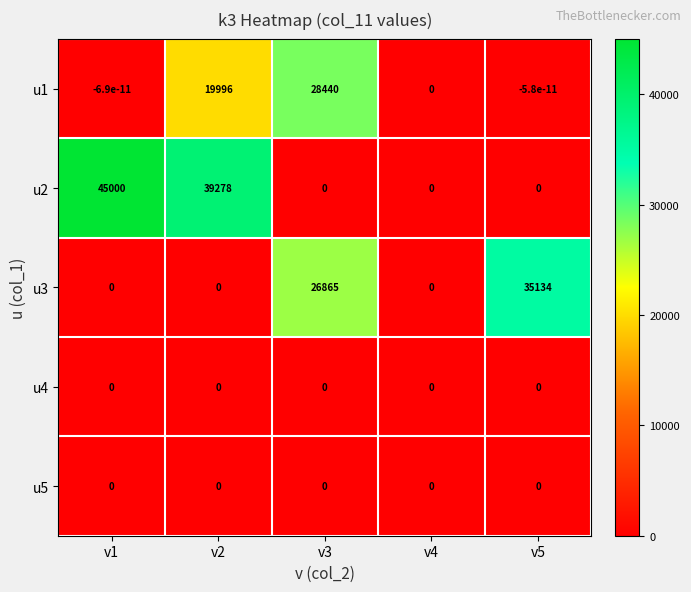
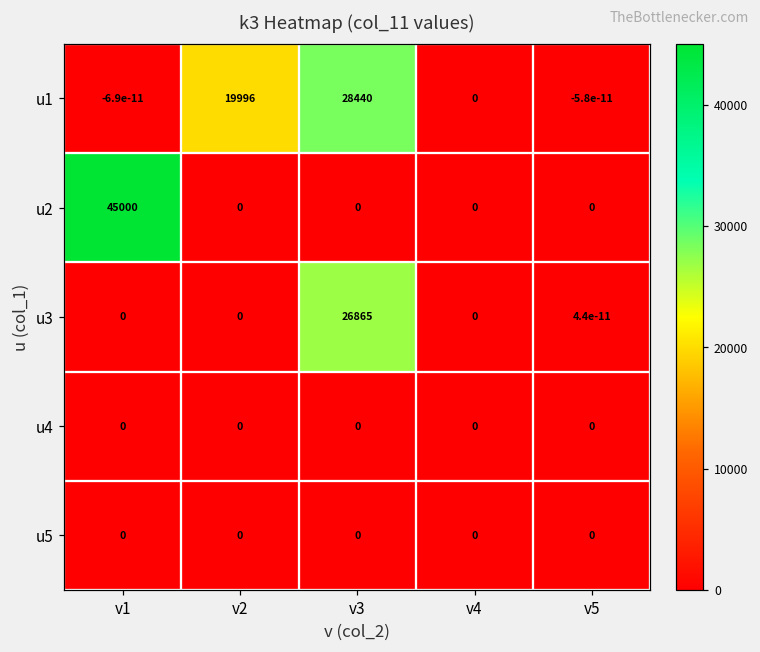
  {
    "u1": {
      "v1": "-6.9e-11",
      "v2": "19996",
      "v3": "28440",
      "v4": "0",
      "v5": "-5.8e-11"
    },
    "u2": {
      "v1": "45000",
-     "v2": "39278",
+     "v2": "0",
      "v3": "0",
      "v4": "0",
      "v5": "0"
    },
    "u3": {
      "v1": "0",
      "v2": "0",
      "v3": "26865",
      "v4": "0",
-     "v5": "35134"
+     "v5": "4.4e-11"
    },
    "u4": {
      "v1": "0",
      "v2": "0",
      "v3": "0",
      "v4": "0",
      "v5": "0"
    },
    "u5": {
      "v1": "0",
      "v2": "0",
      "v3": "0",
      "v4": "0",
      "v5": "0"
    }
  }
